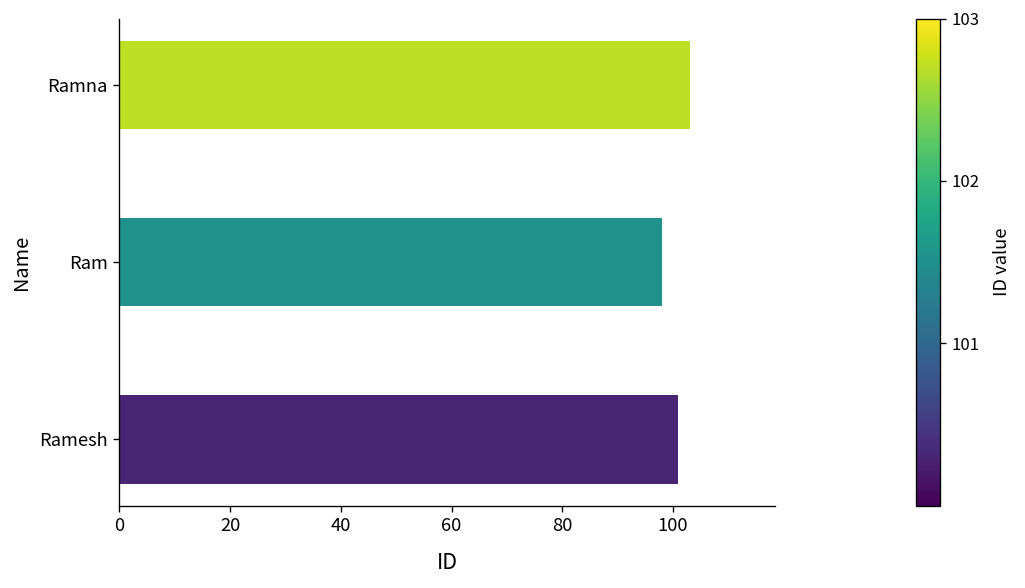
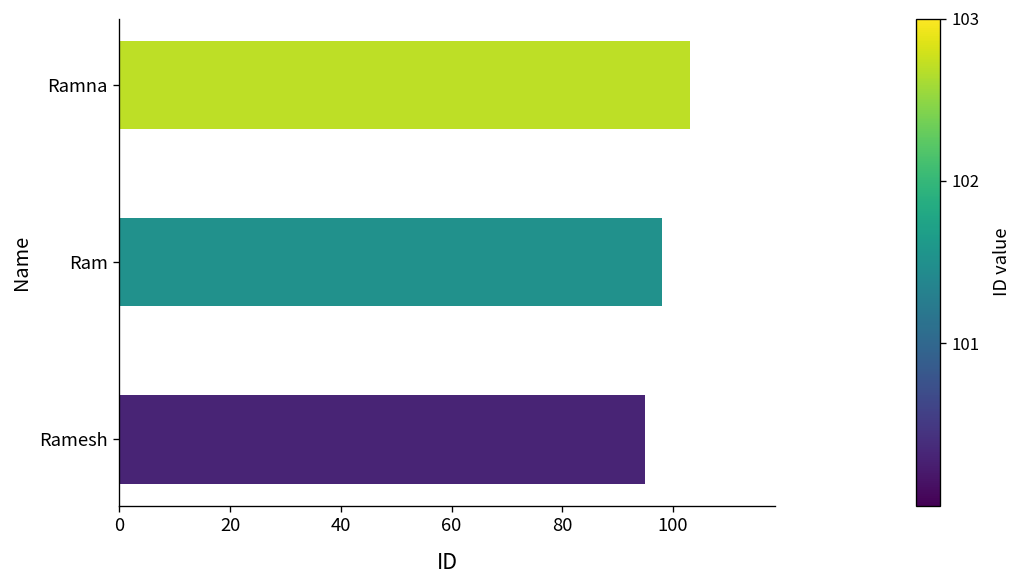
  {
    "Ramna": 103,
    "Ram": 98,
-   "Ramesh": 101
+   "Ramesh": 95
  }
